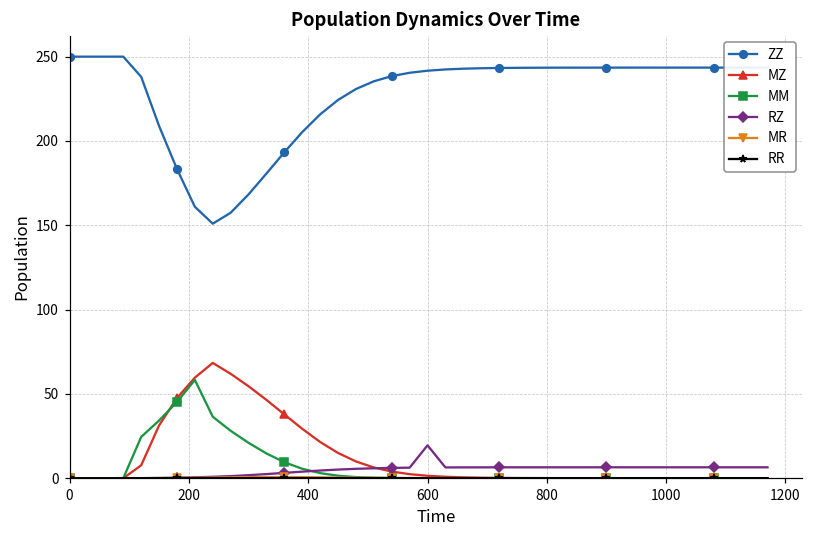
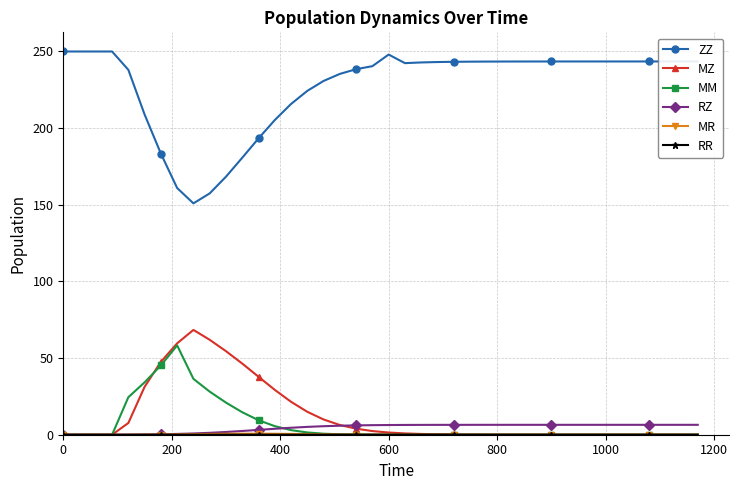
  {
    "ZZ": {
      "0": 250,
-     "600": 242
+     "600": 248
    },
    "RZ": {
-     "600": 19
+     "600": 6
    }
  }
